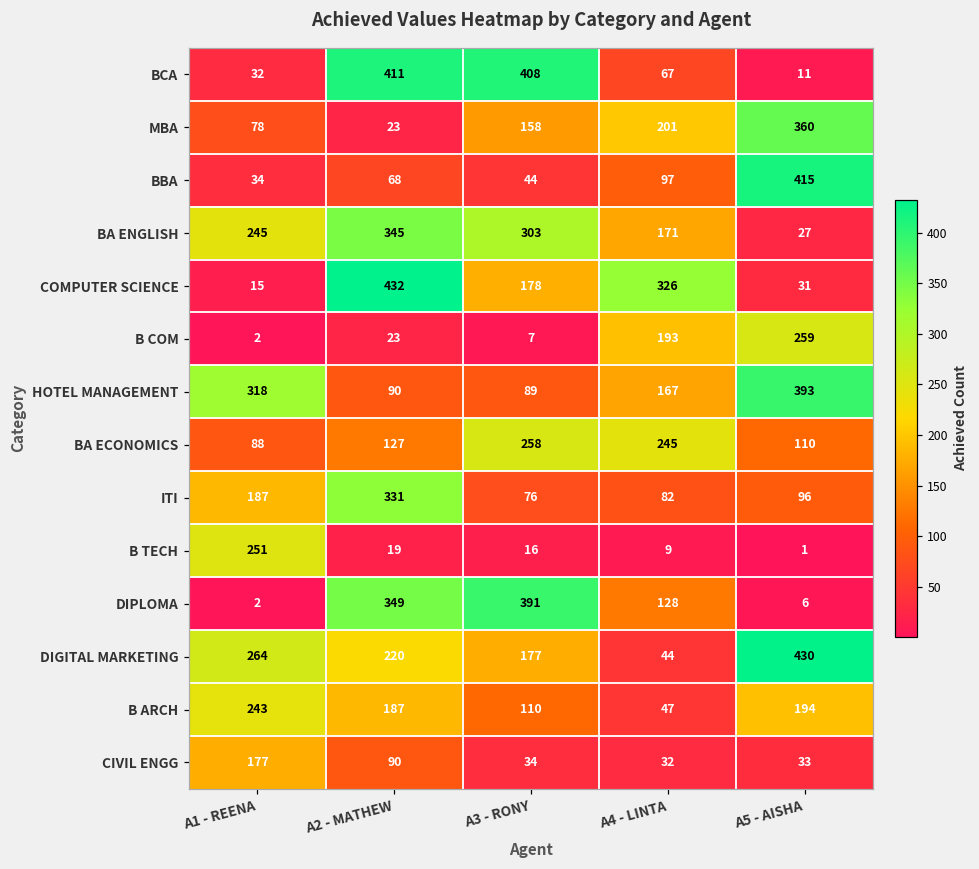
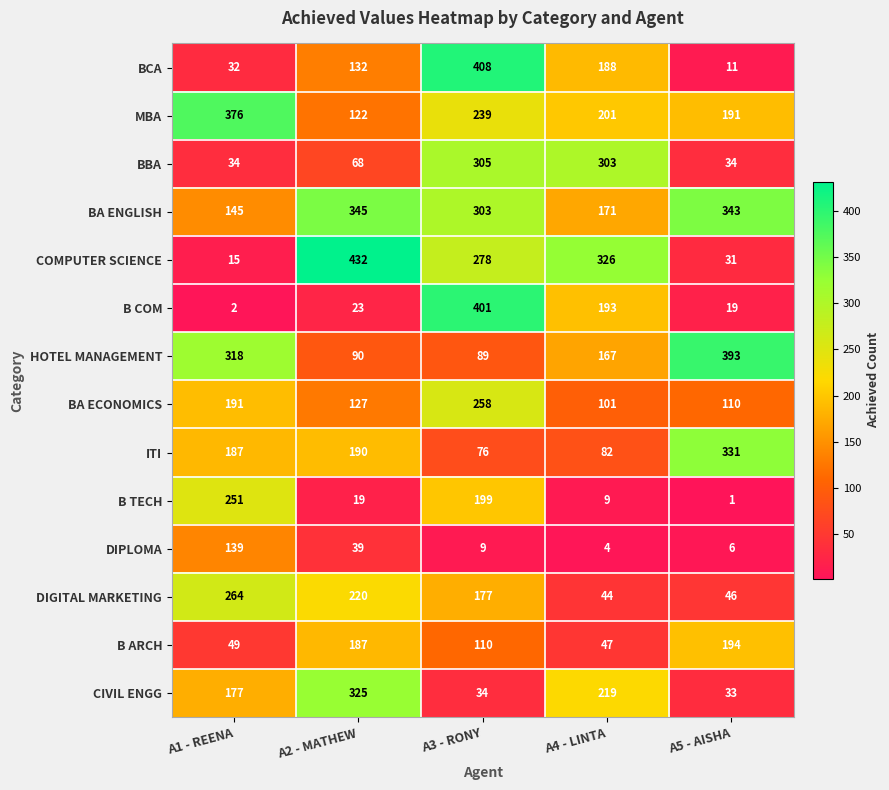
  {
    "BCA": {
      "A1 - REENA": 32,
-     "A2 - MATHEW": 411,
+     "A2 - MATHEW": 132,
      "A3 - RONY": 408,
-     "A4 - LINTA": 67,
+     "A4 - LINTA": 188,
      "A5 - AISHA": 11
    },
    "MBA": {
-     "A1 - REENA": 78,
-     "A2 - MATHEW": 23,
-     "A3 - RONY": 158,
+     "A1 - REENA": 376,
+     "A2 - MATHEW": 122,
+     "A3 - RONY": 239,
      "A4 - LINTA": 201,
-     "A5 - AISHA": 360
+     "A5 - AISHA": 191
    },
    "BBA": {
      "A1 - REENA": 34,
      "A2 - MATHEW": 68,
-     "A3 - RONY": 44,
-     "A4 - LINTA": 97,
-     "A5 - AISHA": 415
+     "A3 - RONY": 305,
+     "A4 - LINTA": 303,
+     "A5 - AISHA": 34
    },
    "BA ENGLISH": {
-     "A1 - REENA": 245,
+     "A1 - REENA": 145,
      "A2 - MATHEW": 345,
      "A3 - RONY": 303,
      "A4 - LINTA": 171,
-     "A5 - AISHA": 27
+     "A5 - AISHA": 343
    },
    "COMPUTER SCIENCE": {
      "A1 - REENA": 15,
      "A2 - MATHEW": 432,
-     "A3 - RONY": 178,
+     "A3 - RONY": 278,
      "A4 - LINTA": 326,
      "A5 - AISHA": 31
    },
    "B COM": {
      "A1 - REENA": 2,
      "A2 - MATHEW": 23,
-     "A3 - RONY": 7,
+     "A3 - RONY": 401,
      "A4 - LINTA": 193,
-     "A5 - AISHA": 259
+     "A5 - AISHA": 19
    },
    "HOTEL MANAGEMENT": {
      "A1 - REENA": 318,
      "A2 - MATHEW": 90,
      "A3 - RONY": 89,
      "A4 - LINTA": 167,
      "A5 - AISHA": 393
    },
    "BA ECONOMICS": {
-     "A1 - REENA": 88,
+     "A1 - REENA": 191,
      "A2 - MATHEW": 127,
      "A3 - RONY": 258,
-     "A4 - LINTA": 245,
+     "A4 - LINTA": 101,
      "A5 - AISHA": 110
    },
    "ITI": {
      "A1 - REENA": 187,
-     "A2 - MATHEW": 331,
+     "A2 - MATHEW": 190,
      "A3 - RONY": 76,
      "A4 - LINTA": 82,
-     "A5 - AISHA": 96
+     "A5 - AISHA": 331
    },
    "B TECH": {
      "A1 - REENA": 251,
      "A2 - MATHEW": 19,
-     "A3 - RONY": 16,
+     "A3 - RONY": 199,
      "A4 - LINTA": 9,
      "A5 - AISHA": 1
    },
    "DIPLOMA": {
-     "A1 - REENA": 2,
-     "A2 - MATHEW": 349,
-     "A3 - RONY": 391,
-     "A4 - LINTA": 128,
+     "A1 - REENA": 139,
+     "A2 - MATHEW": 39,
+     "A3 - RONY": 9,
+     "A4 - LINTA": 4,
      "A5 - AISHA": 6
    },
    "DIGITAL MARKETING": {
      "A1 - REENA": 264,
      "A2 - MATHEW": 220,
      "A3 - RONY": 177,
      "A4 - LINTA": 44,
-     "A5 - AISHA": 430
+     "A5 - AISHA": 46
    },
    "B ARCH": {
-     "A1 - REENA": 243,
+     "A1 - REENA": 49,
      "A2 - MATHEW": 187,
      "A3 - RONY": 110,
      "A4 - LINTA": 47,
      "A5 - AISHA": 194
    },
    "CIVIL ENGG": {
      "A1 - REENA": 177,
-     "A2 - MATHEW": 90,
+     "A2 - MATHEW": 325,
      "A3 - RONY": 34,
-     "A4 - LINTA": 32,
+     "A4 - LINTA": 219,
      "A5 - AISHA": 33
    }
  }
